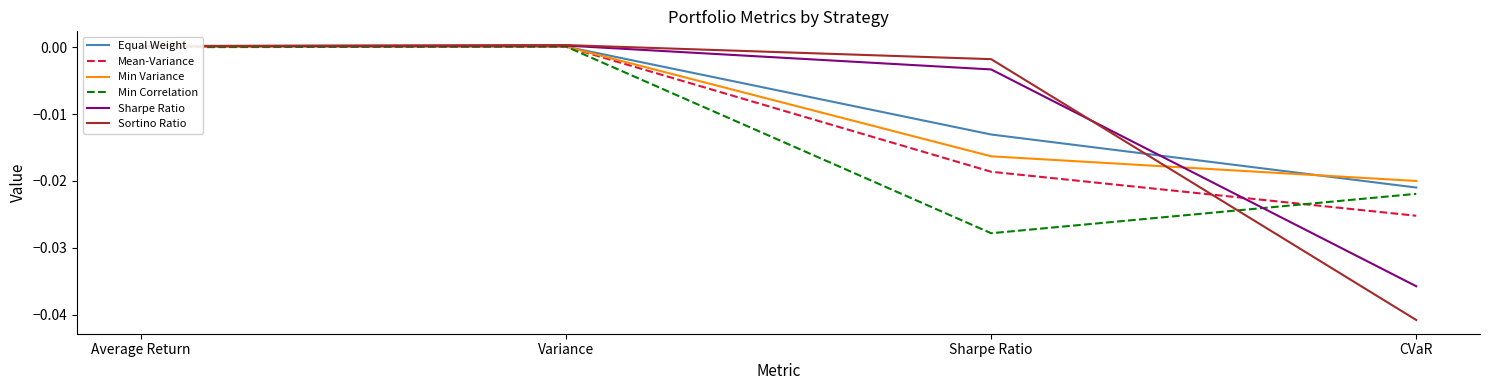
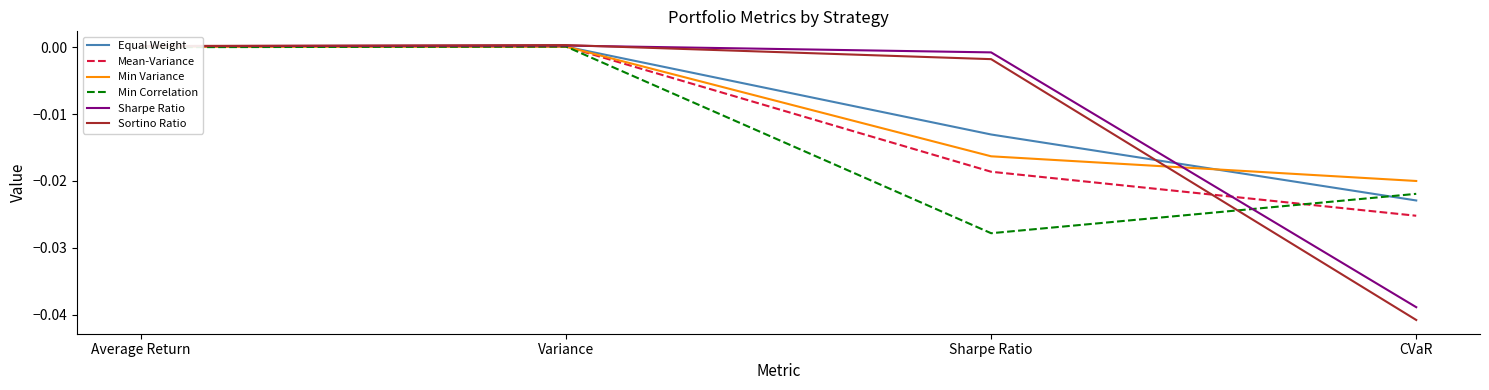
  {
    "Equal Weight": {
      "Sharpe Ratio": -0.013,
-     "CVaR": -0.021
+     "CVaR": -0.023
    },
    "Mean-Variance": {
      "Sharpe Ratio": -0.019,
      "CVaR": -0.025
    },
    "Min Variance": {
      "Sharpe Ratio": -0.016,
      "CVaR": -0.020
    },
    "Min Correlation": {
      "Sharpe Ratio": -0.028,
      "CVaR": -0.022
    },
    "Sharpe Ratio": {
-     "Sharpe Ratio": -0.003,
-     "CVaR": -0.036
+     "Sharpe Ratio": -0.001,
+     "CVaR": -0.039
    },
    "Sortino Ratio": {
      "Sharpe Ratio": -0.002,
      "CVaR": -0.041
    }
  }
